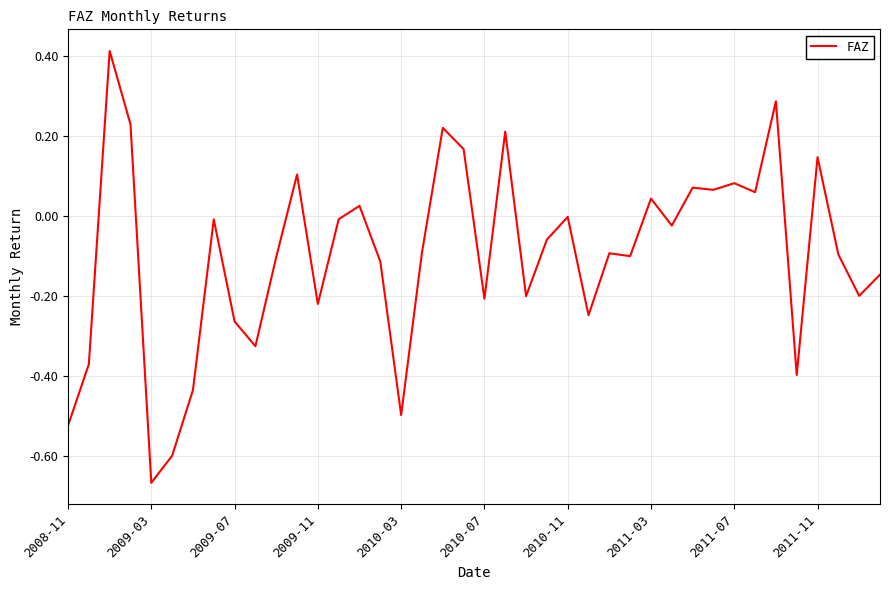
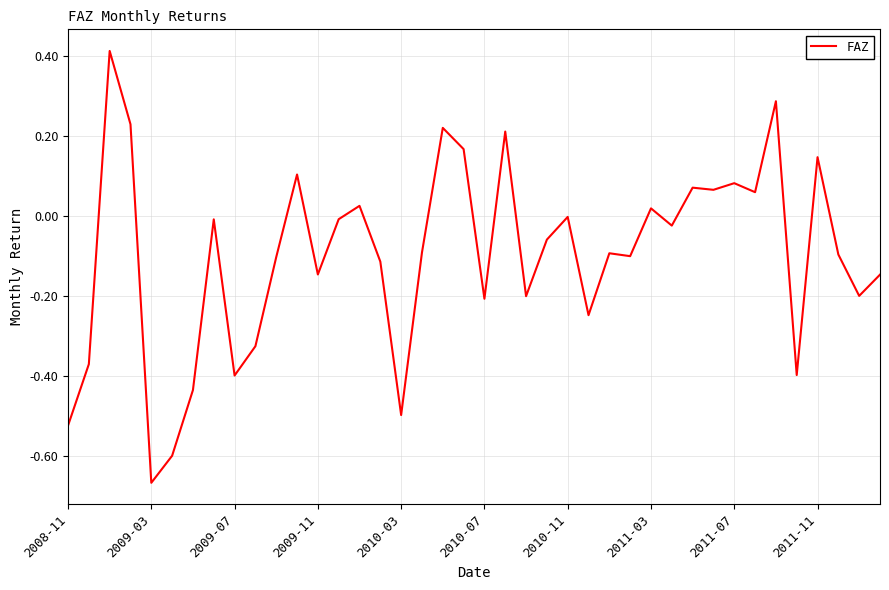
  {
    "2008-11": -0.52,
    "2009-03": -0.67,
-   "2009-07": -0.26,
-   "2009-11": -0.22,
+   "2009-07": -0.40,
+   "2009-11": -0.15,
    "2010-03": -0.50,
    "2010-07": -0.21,
    "2010-11": 0.00,
-   "2011-03": 0.04,
+   "2011-03": 0.02,
    "2011-07": 0.08,
    "2011-11": 0.15
  }
